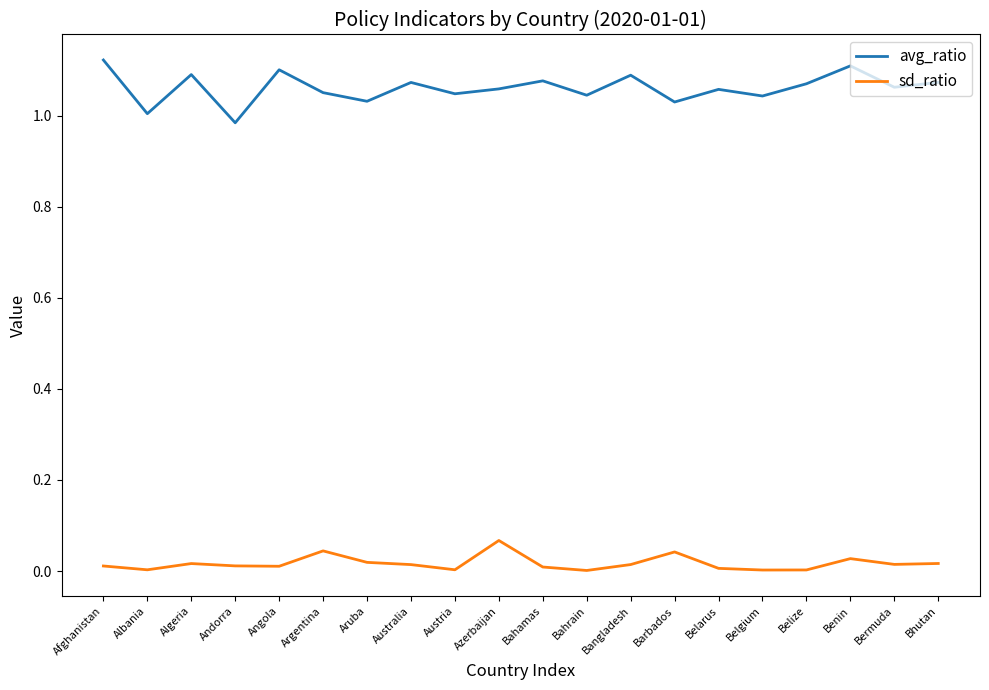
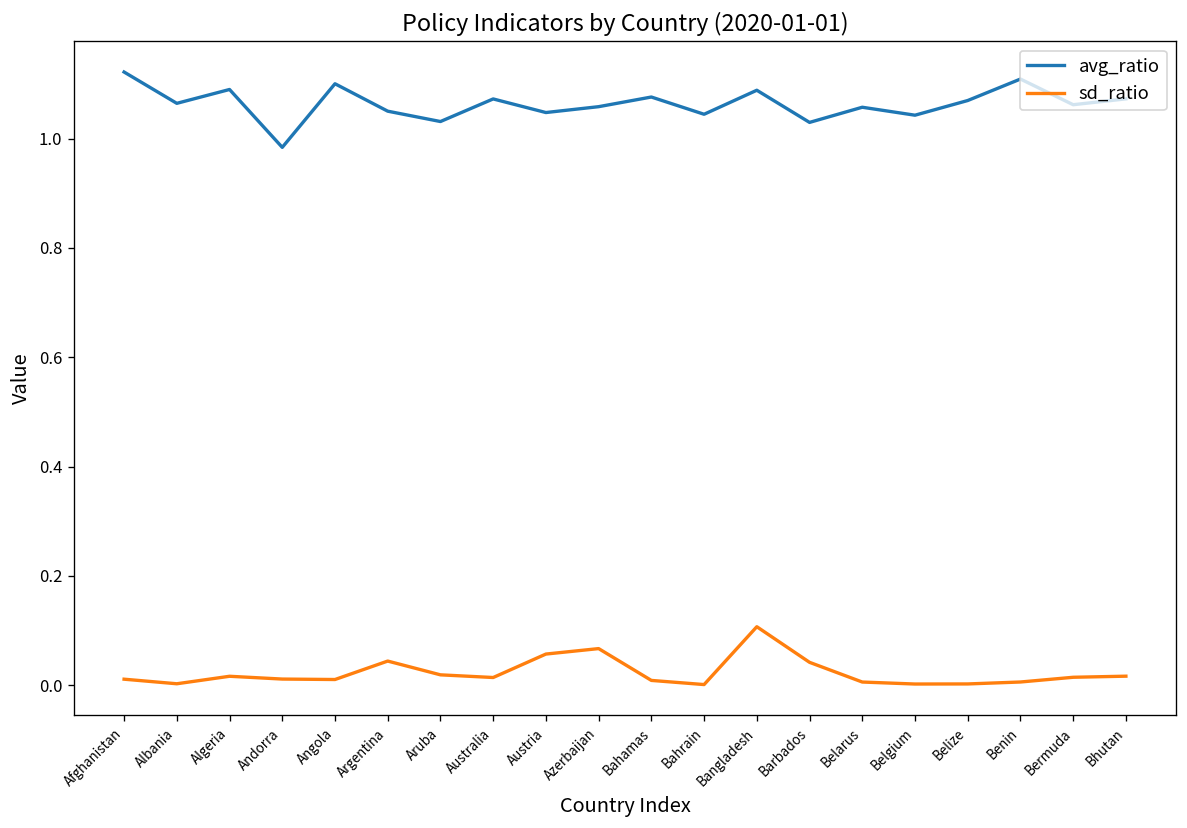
  {
    "avg_ratio": {
      "Afghanistan": 1.12,
-     "Albania": 1.00,
+     "Albania": 1.06,
      "Algeria": 1.09,
      "Andorra": 0.98,
      "Angola": 1.10,
      "Argentina": 1.05,
      "Aruba": 1.03,
      "Australia": 1.07,
      "Austria": 1.05,
      "Azerbaijan": 1.06,
      "Bahamas": 1.08,
      "Bahrain": 1.04,
      "Bangladesh": 1.09,
      "Barbados": 1.03,
      "Belarus": 1.06,
      "Belgium": 1.04,
      "Belize": 1.07
    },
    "sd_ratio": {
      "Afghanistan": 0.01,
      "Albania": 0.00,
      "Algeria": 0.02,
      "Andorra": 0.01,
      "Angola": 0.01,
      "Argentina": 0.04,
      "Aruba": 0.02,
      "Australia": 0.01,
-     "Austria": 0.00,
+     "Austria": 0.06,
      "Azerbaijan": 0.07,
      "Bahamas": 0.01,
      "Bahrain": 0.00,
-     "Bangladesh": 0.01,
+     "Bangladesh": 0.11,
      "Barbados": 0.04,
      "Belarus": 0.01,
      "Belgium": 0.00,
      "Belize": 0.00,
-     "Benin": 0.03,
+     "Benin": 0.01,
      "Bermuda": 0.01,
      "Bhutan": 0.02
    }
  }
